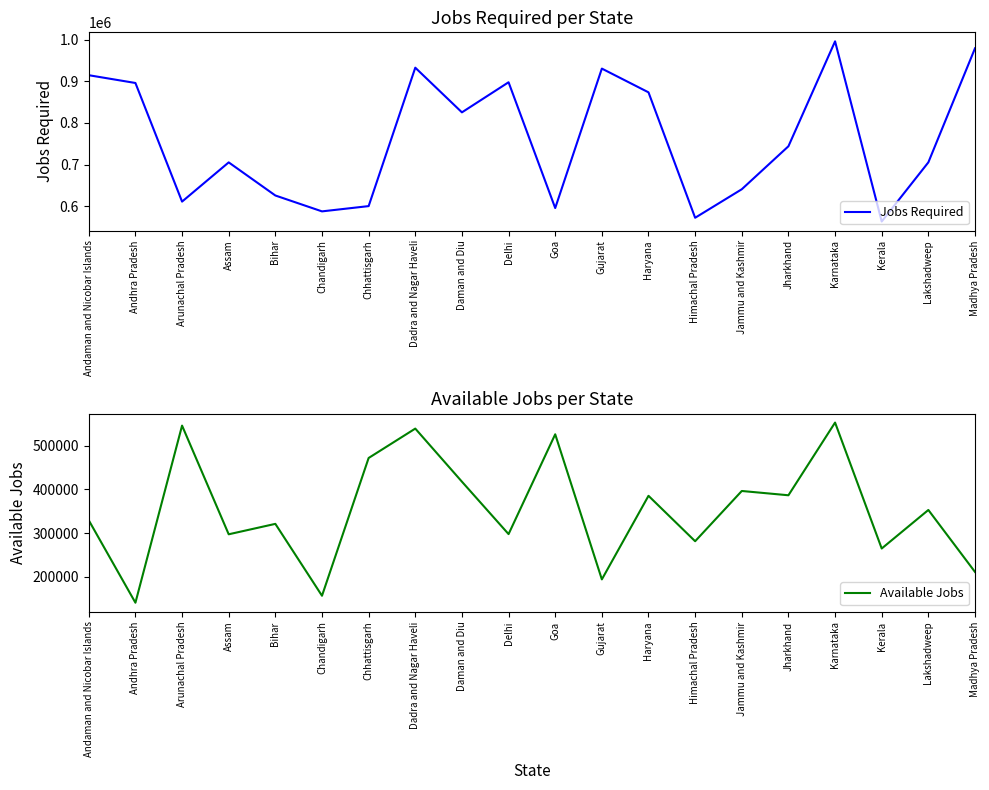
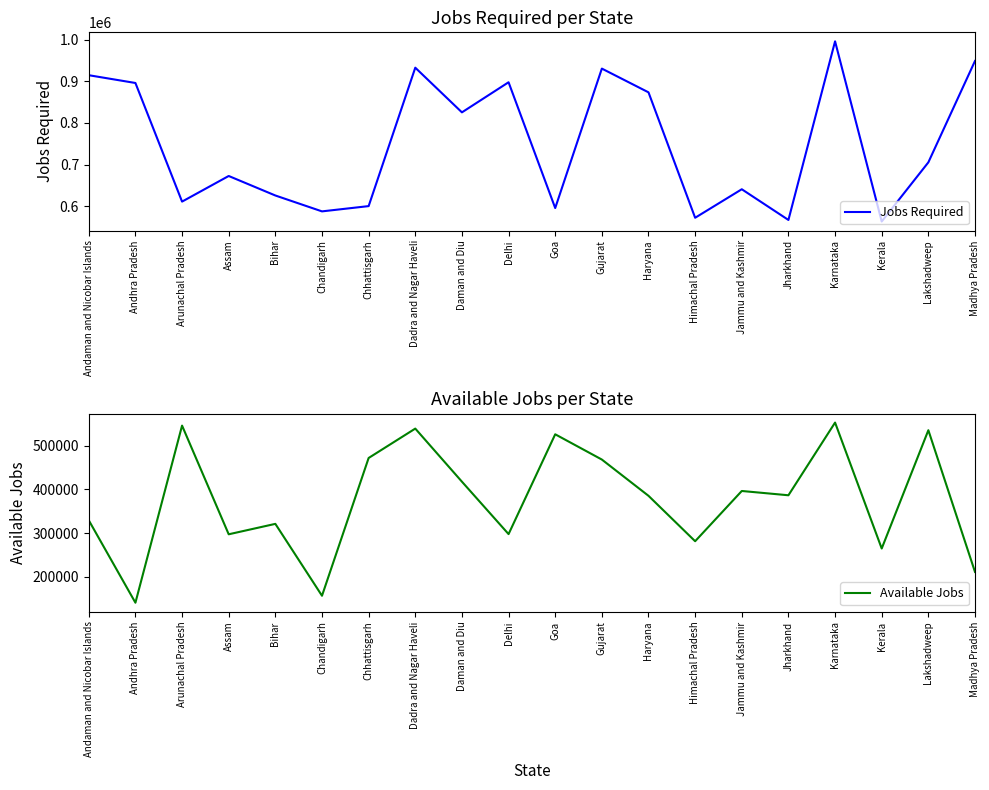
  {
    "Jobs Required per State": {
      "Andaman and Nicobar Islands": 910000,
      "Andhra Pradesh": 900000,
      "Arunachal Pradesh": 610000,
-     "Assam": 710000,
+     "Assam": 670000,
      "Bihar": 630000,
      "Chandigarh": 590000,
      "Chhattisgarh": 600000,
      "Dadra and Nagar Haveli": 930000,
      "Daman and Diu": 830000,
      "Delhi": 900000,
      "Goa": 600000,
      "Gujarat": 930000,
      "Haryana": 870000,
      "Himachal Pradesh": 570000,
      "Jammu and Kashmir": 640000,
-     "Jharkhand": 740000,
+     "Jharkhand": 570000,
      "Karnataka": 1000000,
      "Lakshadweep": 710000,
-     "Madhya Pradesh": 980000
+     "Madhya Pradesh": 950000
    },
    "Available Jobs per State": {
      "Andaman and Nicobar Islands": 330000,
      "Andhra Pradesh": 140000,
      "Arunachal Pradesh": 550000,
      "Assam": 300000,
      "Bihar": 320000,
      "Chandigarh": 160000,
      "Chhattisgarh": 470000,
      "Dadra and Nagar Haveli": 540000,
      "Daman and Diu": 420000,
      "Delhi": 300000,
      "Goa": 530000,
-     "Gujarat": 190000,
+     "Gujarat": 470000,
      "Haryana": 390000,
      "Himachal Pradesh": 280000,
      "Jammu and Kashmir": 400000,
      "Jharkhand": 390000,
      "Karnataka": 550000,
      "Kerala": 260000,
-     "Lakshadweep": 350000,
+     "Lakshadweep": 540000,
      "Madhya Pradesh": 210000
    }
  }
